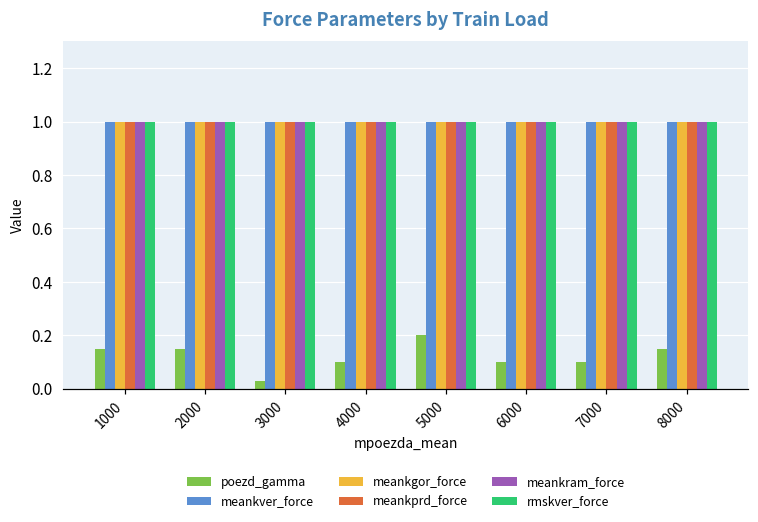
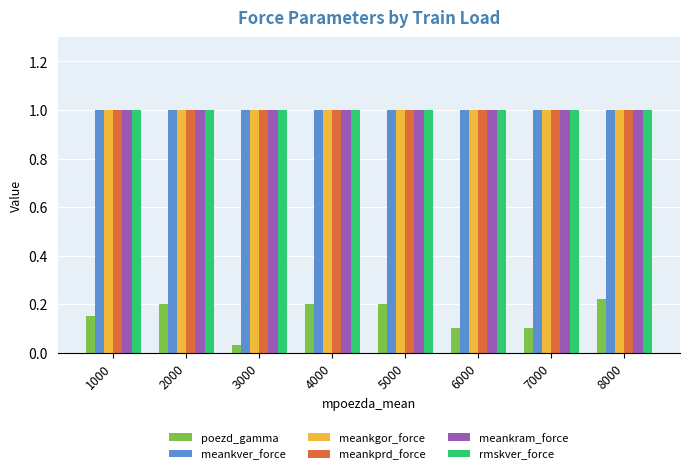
  {
    "poezd_gamma": {
      "1000": 0.15,
-     "2000": 0.15,
+     "2000": 0.20,
      "3000": 0.03,
-     "4000": 0.1,
+     "4000": 0.2,
      "5000": 0.20,
      "6000": 0.10,
      "7000": 0.10,
-     "8000": 0.15
+     "8000": 0.22
    },
    "meankver_force": {
      "1000": 1.00,
      "2000": 1.00,
      "3000": 1.00,
      "4000": 1.00,
      "5000": 1.00,
      "6000": 1.00,
      "7000": 1.00,
      "8000": 1.00
    },
    "meankgor_force": {
      "1000": 1.00,
      "2000": 1.00,
      "3000": 1.00,
      "4000": 1.00,
      "5000": 1.00,
      "6000": 1.00,
      "7000": 1.00,
      "8000": 1.00
    },
    "meankprd_force": {
      "1000": 1.00,
      "2000": 1.00,
      "3000": 1.00,
      "4000": 1.00,
      "5000": 1.00,
      "6000": 1.00,
      "7000": 1.00,
      "8000": 1.00
    },
    "meankram_force": {
      "1000": 1.00,
      "2000": 1.00,
      "3000": 1.00,
      "4000": 1.00,
      "5000": 1.00,
      "6000": 1.00,
      "7000": 1.00,
      "8000": 1.00
    },
    "rmskver_force": {
      "1000": 1.00,
      "2000": 1.00,
      "3000": 1.00,
      "4000": 1.00,
      "5000": 1.00,
      "6000": 1.00,
      "7000": 1.00,
      "8000": 1.00
    }
  }
